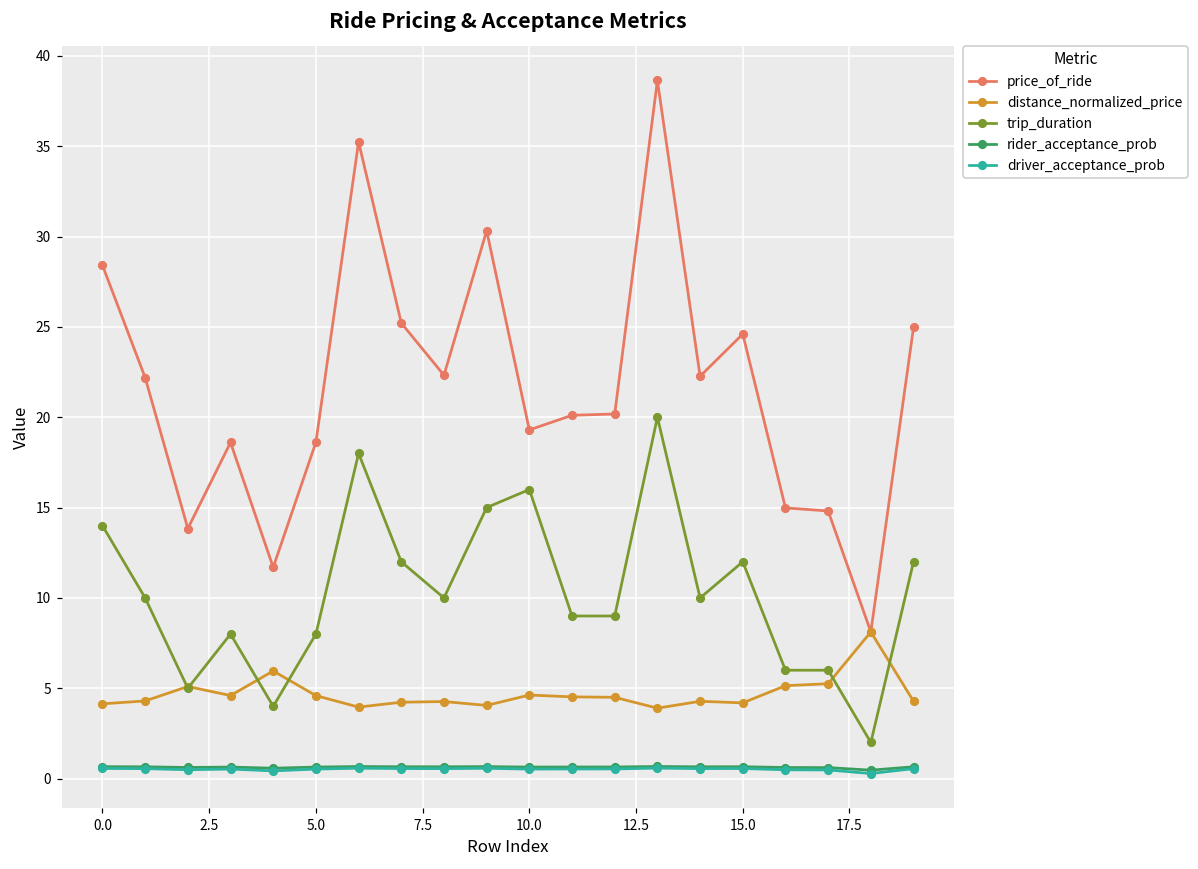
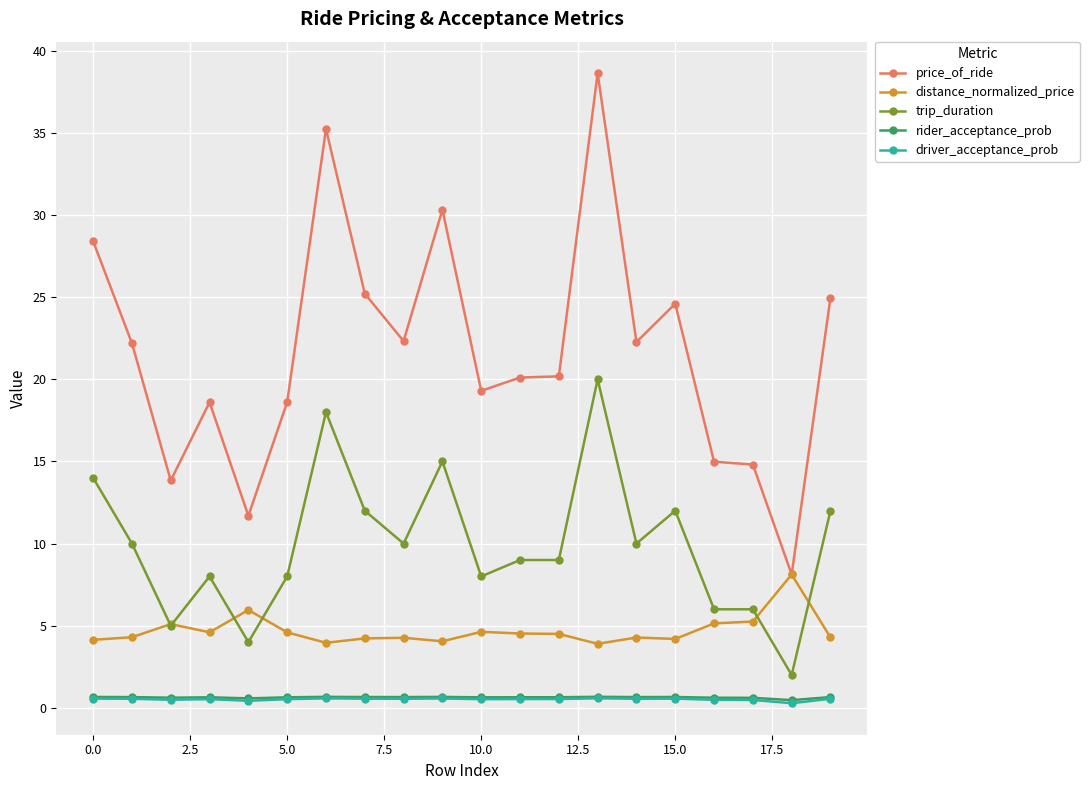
  {
    "price_of_ride": {
      "0.0": 28.4,
      "5.0": 18.6,
      "10.0": 19.3,
      "15.0": 24.6
    },
    "distance_normalized_price": {
      "0.0": 4,
      "5.0": 4.6,
      "10.0": 4.6,
      "15.0": 4.2
    },
    "trip_duration": {
      "0.0": 14,
      "5.0": 8,
-     "10.0": 16,
+     "10.0": 8,
      "15.0": 12
    }
  }
